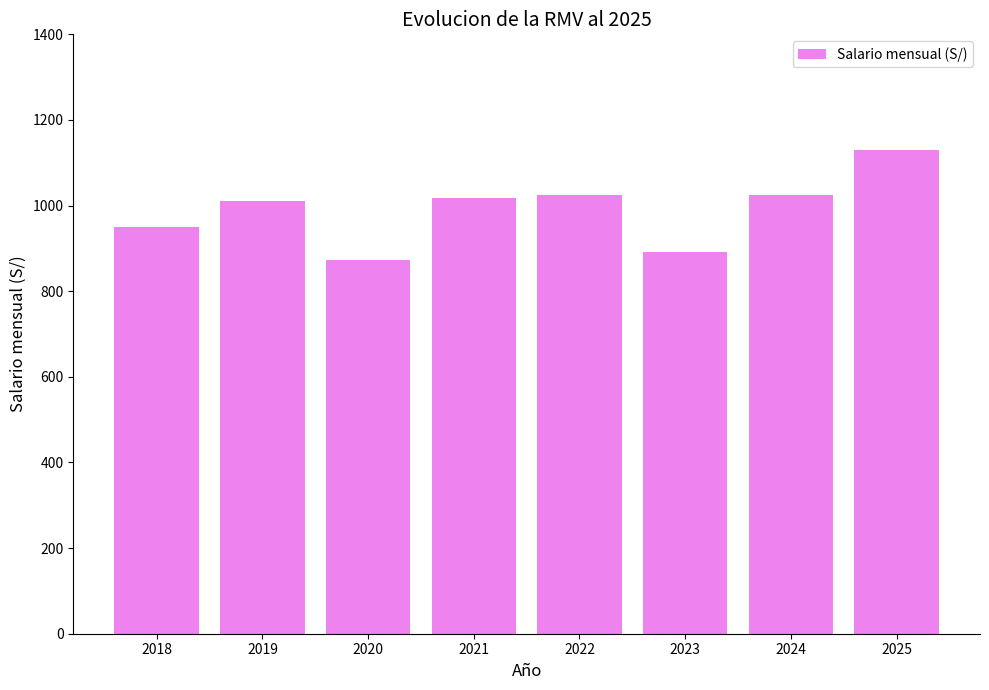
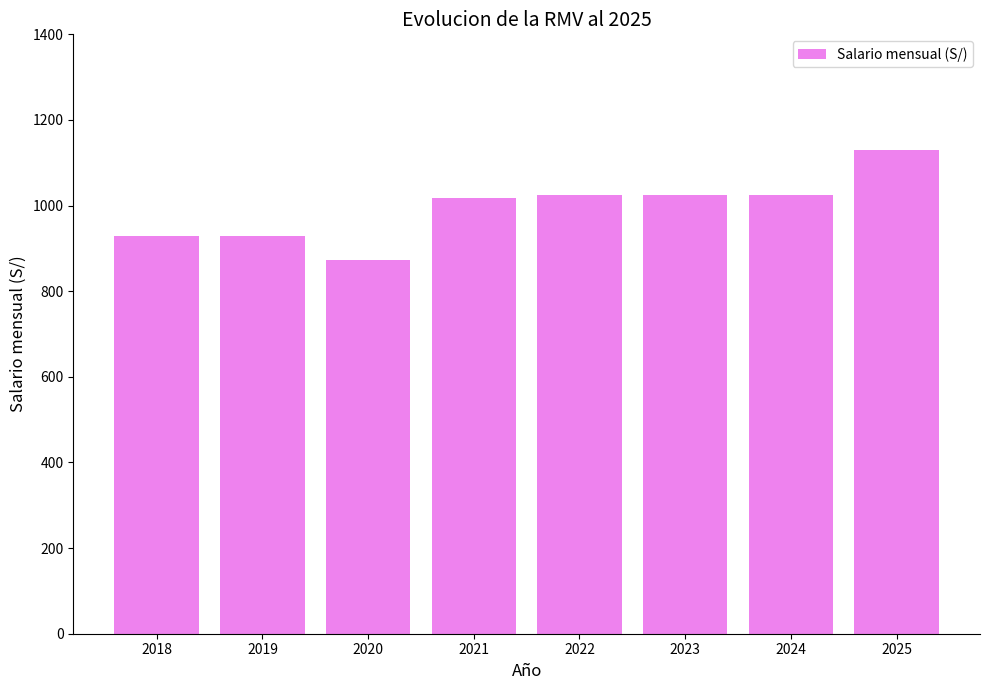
  {
-   "2018": 950,
-   "2019": 1010,
+   "2018": 930,
+   "2019": 930,
    "2020": 870,
    "2021": 1020,
    "2022": 1030,
-   "2023": 890,
+   "2023": 1030,
    "2024": 1030,
    "2025": 1130
  }
